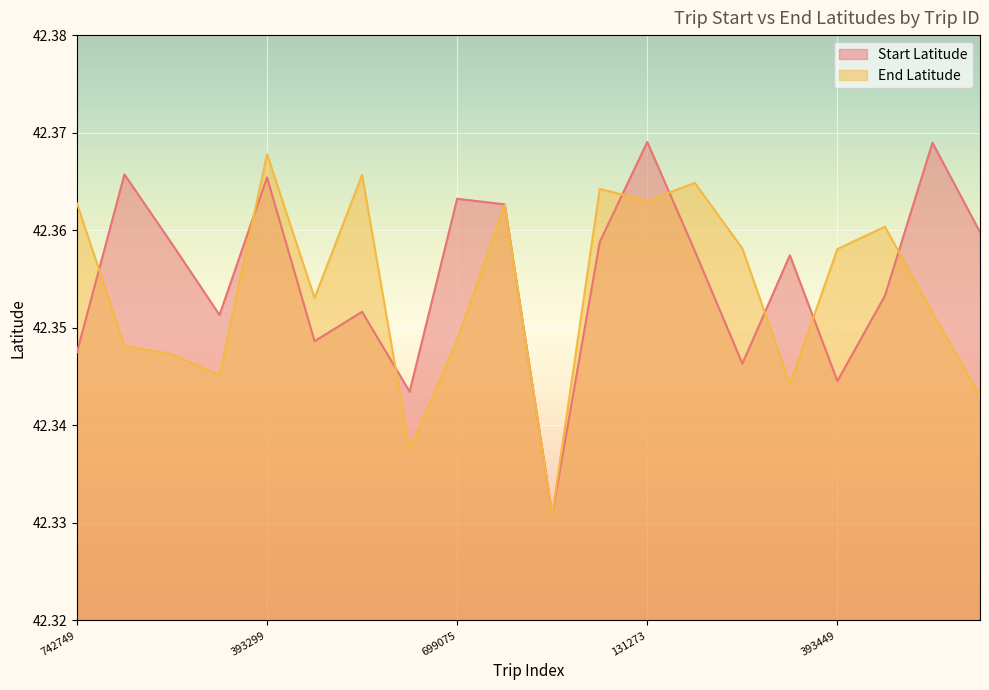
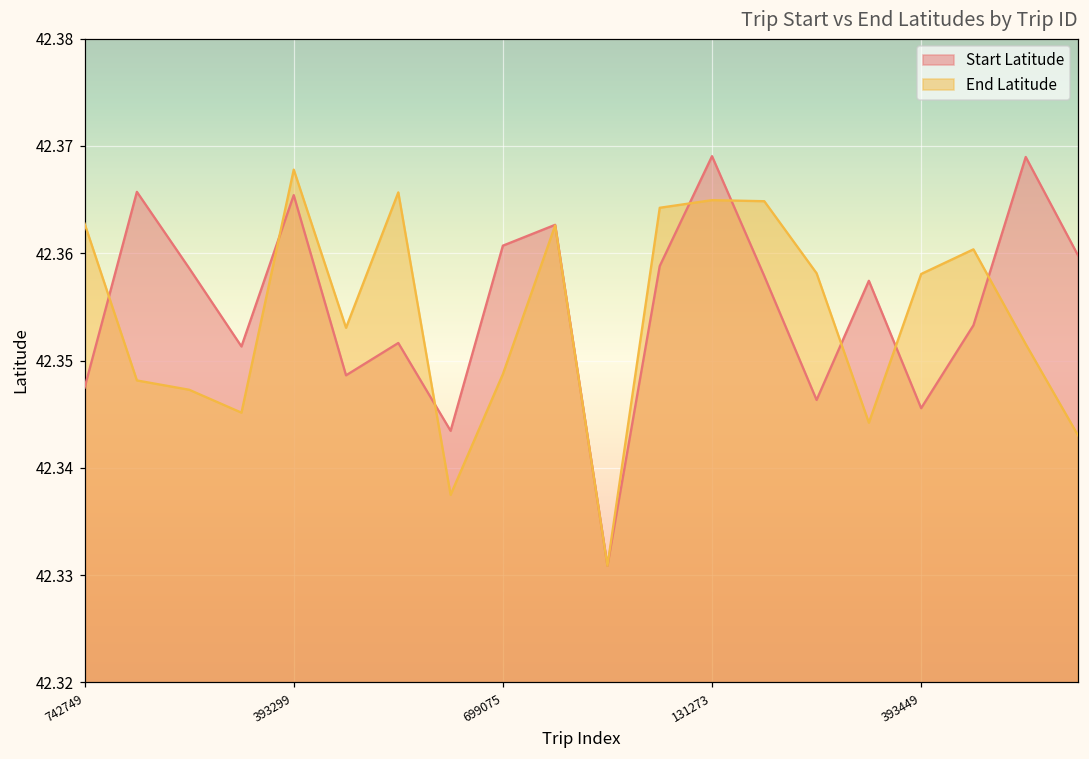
  {
    "Start Latitude": {
      "742749": 42.347,
      "393299": 42.365,
-     "699075": 42.363,
+     "699075": 42.361,
      "131273": 42.369,
-     "393449": 42.345
+     "393449": 42.346
    },
    "End Latitude": {
      "742749": 42.363,
      "393299": 42.368,
      "699075": 42.349,
-     "131273": 42.363,
+     "131273": 42.365,
      "393449": 42.358
    }
  }
